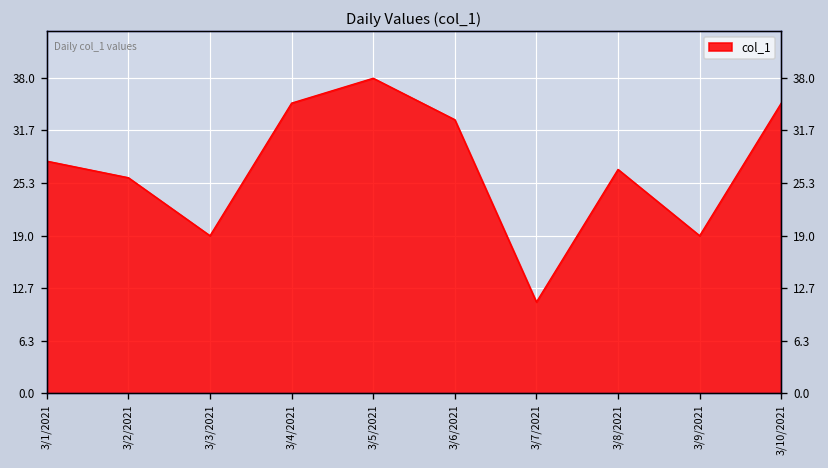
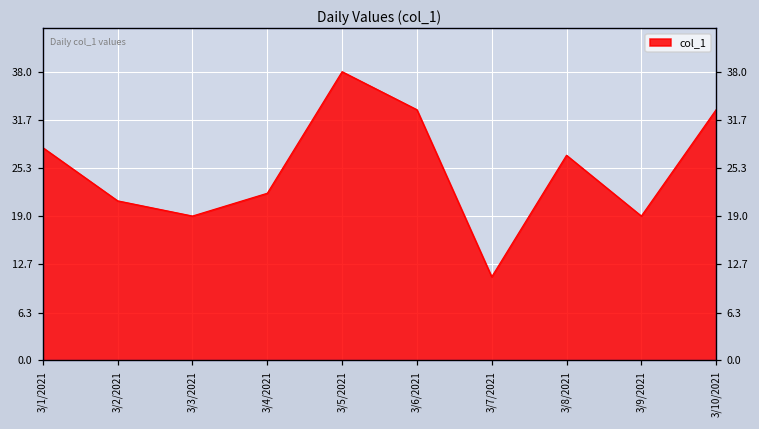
  {
    "3/1/2021": 28,
-   "3/2/2021": 26,
+   "3/2/2021": 21,
    "3/3/2021": 19,
-   "3/4/2021": 35,
+   "3/4/2021": 22,
    "3/5/2021": 38,
    "3/6/2021": 33,
    "3/7/2021": 11,
    "3/8/2021": 27,
    "3/9/2021": 19,
-   "3/10/2021": 35
+   "3/10/2021": 33
  }
